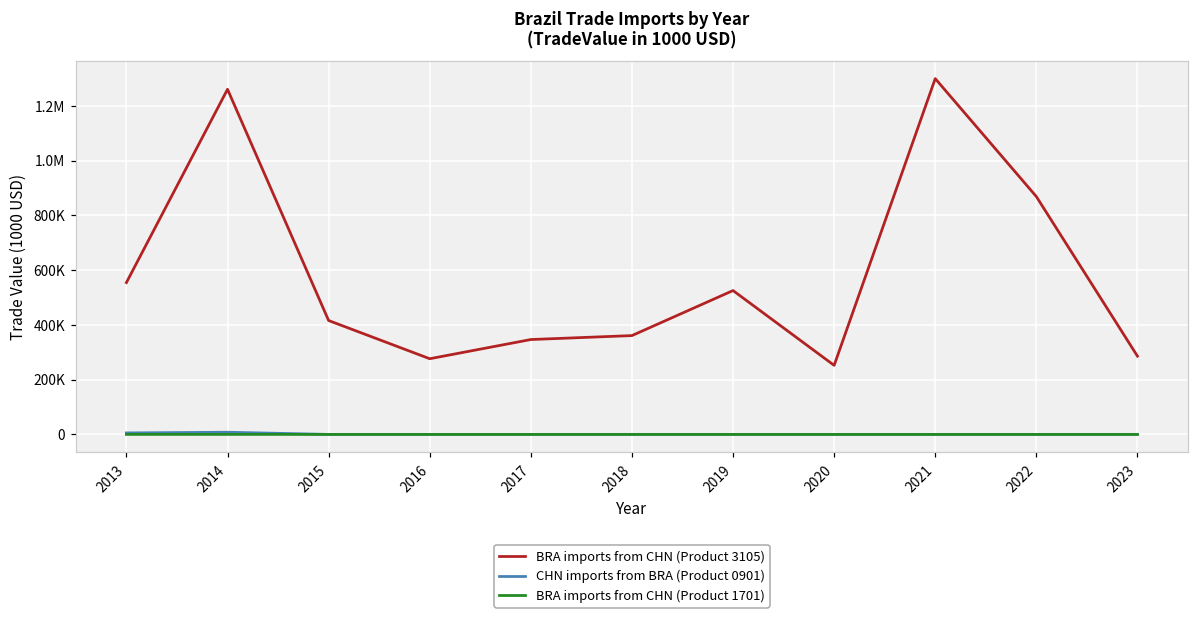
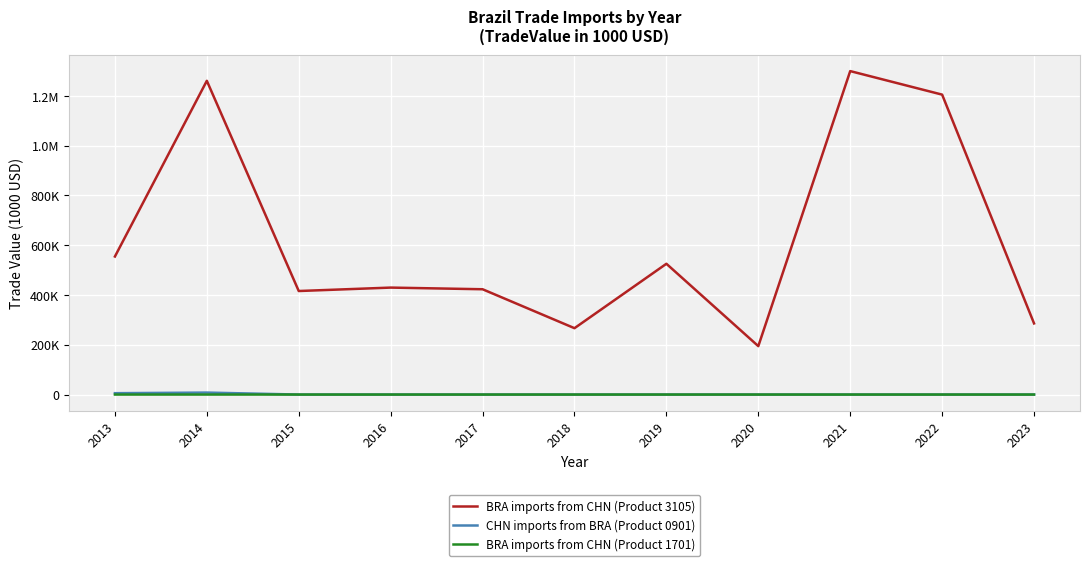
  {
    "BRA imports from CHN (Product 3105)": {
      "2013": 550000,
      "2014": 1260000,
      "2015": 420000,
-     "2016": 280000,
-     "2017": 350000,
-     "2018": 360000,
+     "2016": 430000,
+     "2017": 420000,
+     "2018": 270000,
      "2019": 530000,
-     "2020": 250000,
+     "2020": 190000,
      "2021": 1300000,
-     "2022": 870000,
+     "2022": 1210000,
      "2023": 290000
    }
  }
